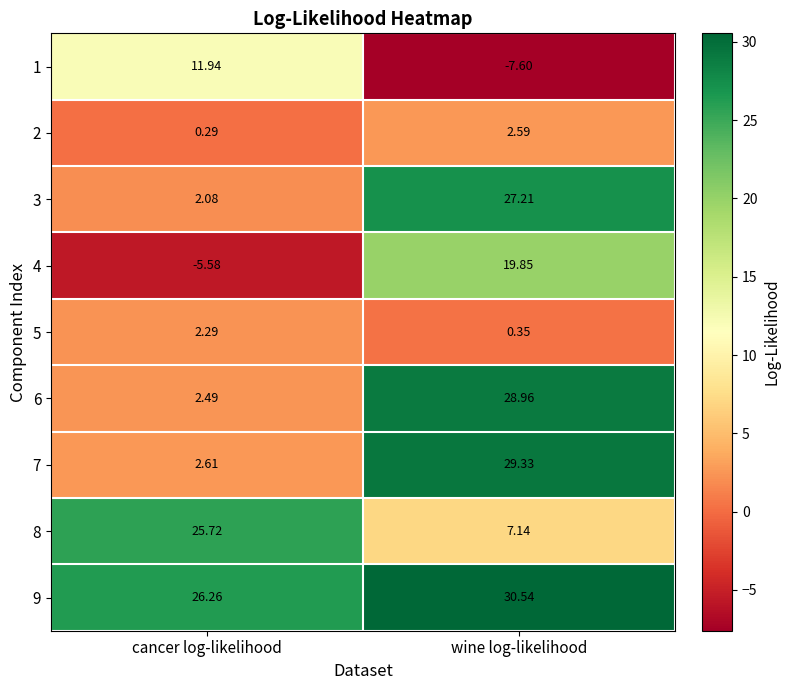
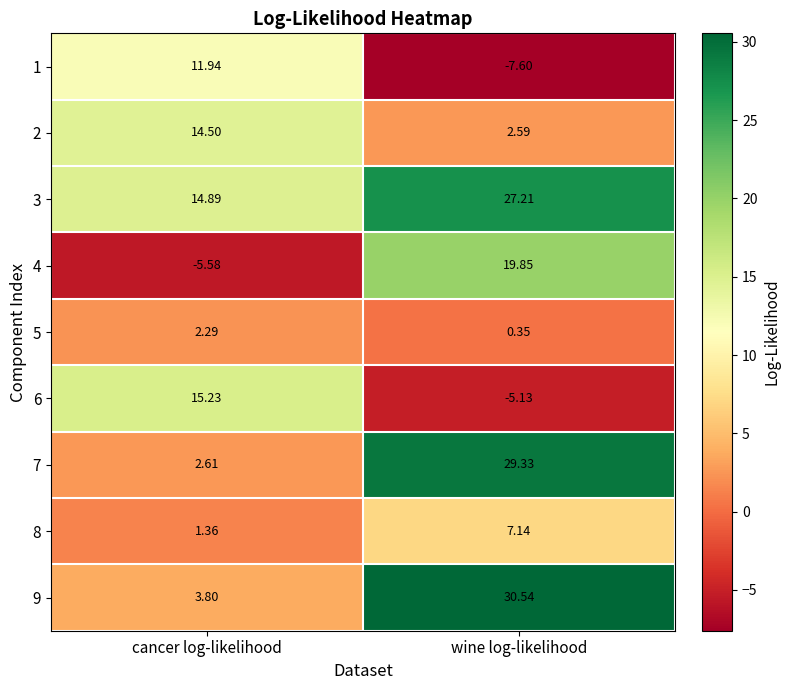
  {
    "1": {
      "cancer log-likelihood": 11.94,
      "wine log-likelihood": -7.60
    },
    "2": {
-     "cancer log-likelihood": 0.29,
+     "cancer log-likelihood": 14.50,
      "wine log-likelihood": 2.59
    },
    "3": {
-     "cancer log-likelihood": 2.08,
+     "cancer log-likelihood": 14.89,
      "wine log-likelihood": 27.21
    },
    "4": {
      "cancer log-likelihood": -5.58,
      "wine log-likelihood": 19.85
    },
    "5": {
      "cancer log-likelihood": 2.29,
      "wine log-likelihood": 0.35
    },
    "6": {
-     "cancer log-likelihood": 2.49,
-     "wine log-likelihood": 28.96
+     "cancer log-likelihood": 15.23,
+     "wine log-likelihood": -5.13
    },
    "7": {
      "cancer log-likelihood": 2.61,
      "wine log-likelihood": 29.33
    },
    "8": {
-     "cancer log-likelihood": 25.72,
+     "cancer log-likelihood": 1.36,
      "wine log-likelihood": 7.14
    },
    "9": {
-     "cancer log-likelihood": 26.26,
+     "cancer log-likelihood": 3.80,
      "wine log-likelihood": 30.54
    }
  }
